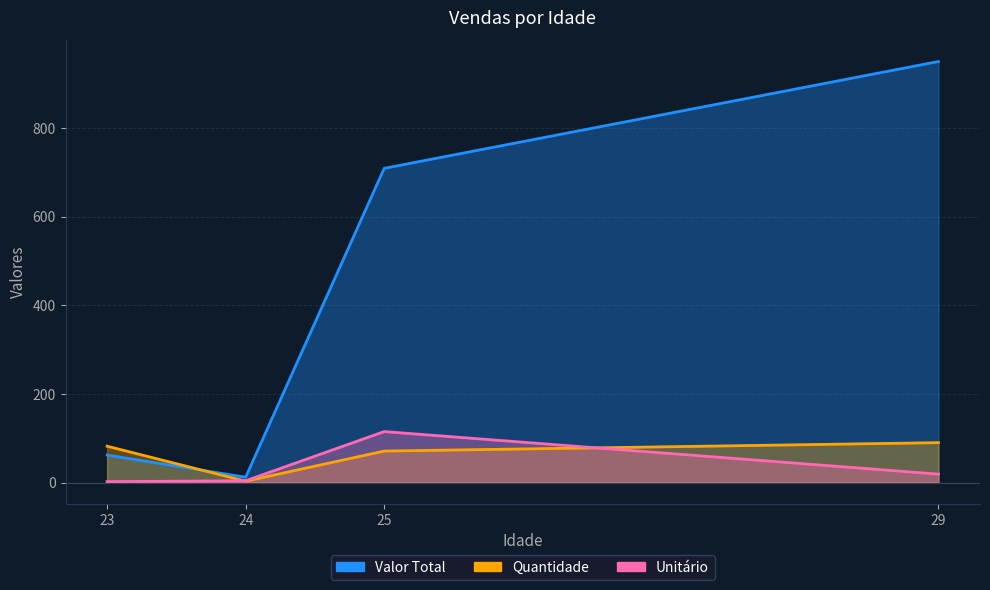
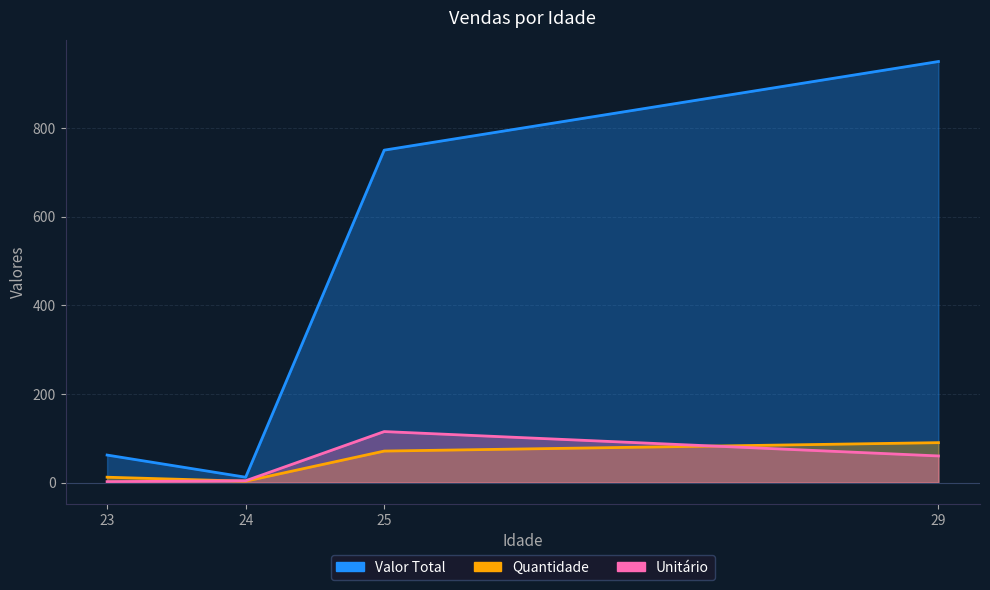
  {
    "Valor Total": {
      "23": 60,
      "24": 10,
-     "25": 710,
+     "25": 750,
      "29": 950
    },
    "Quantidade": {
-     "23": 80,
+     "23": 10,
      "25": 70,
      "29": 90
    },
    "Unitário": {
      "23": 0,
      "25": 120,
-     "29": 20
+     "29": 60
    }
  }
